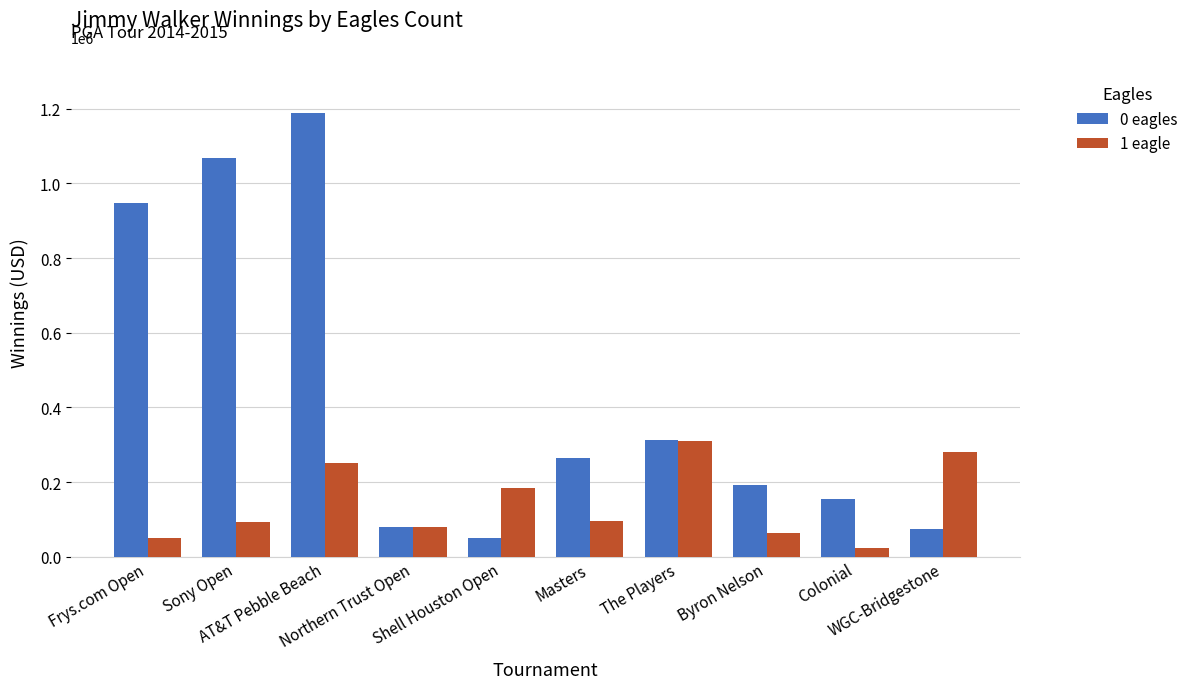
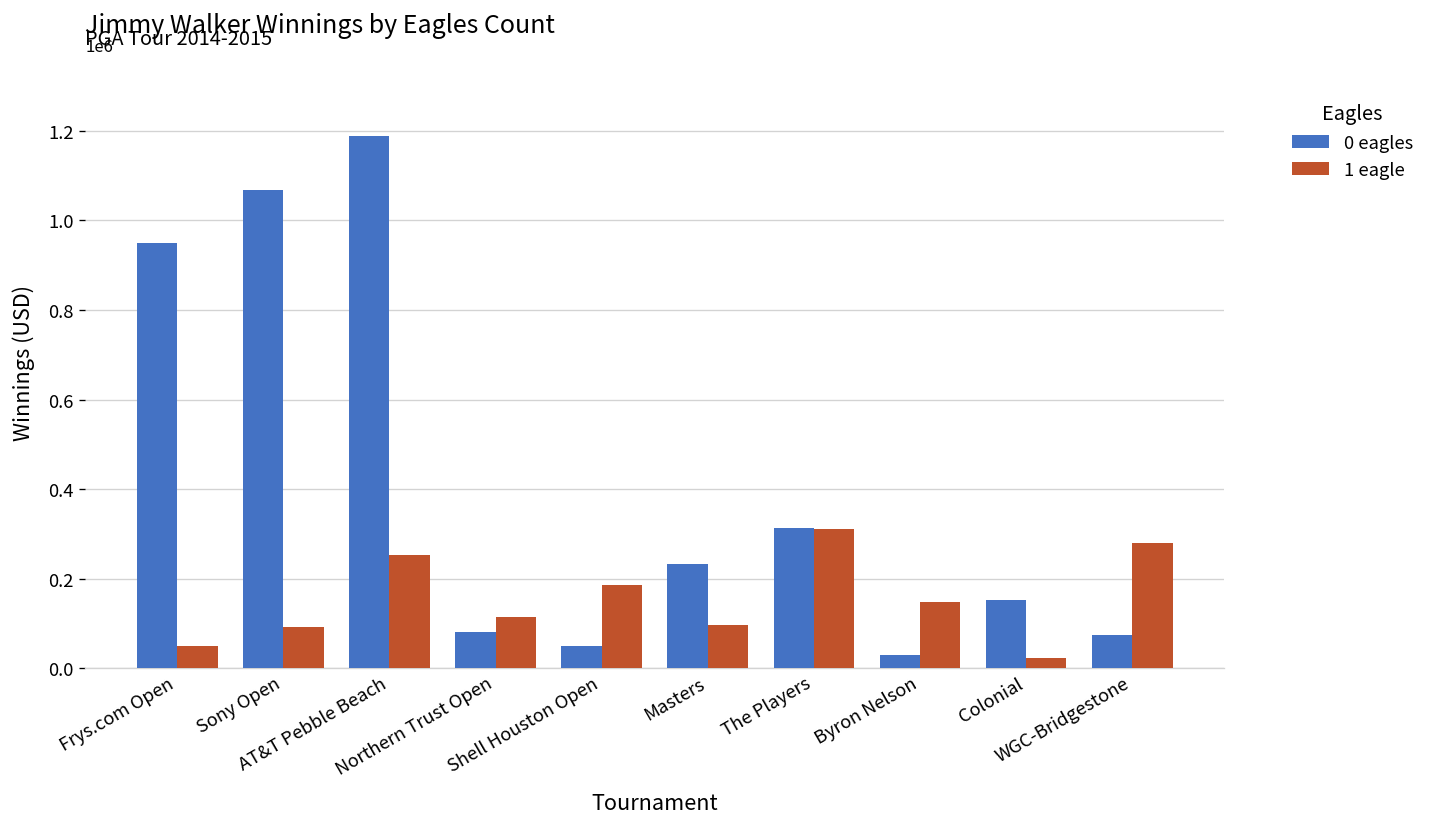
  {
    "0 eagles": {
      "Frys.com Open": 950000,
      "Sony Open": 1070000,
      "AT&T Pebble Beach": 1190000,
      "Northern Trust Open": 80000,
      "Shell Houston Open": 50000,
-     "Masters": 260000,
+     "Masters": 230000,
      "The Players": 310000,
-     "Byron Nelson": 190000,
+     "Byron Nelson": 30000,
      "Colonial": 150000,
      "WGC-Bridgestone": 80000
    },
    "1 eagle": {
      "Frys.com Open": 50000,
      "Sony Open": 90000,
      "AT&T Pebble Beach": 250000,
-     "Northern Trust Open": 80000,
+     "Northern Trust Open": 120000,
      "Shell Houston Open": 190000,
      "Masters": 100000,
      "The Players": 310000,
-     "Byron Nelson": 60000,
+     "Byron Nelson": 150000,
      "Colonial": 20000,
      "WGC-Bridgestone": 280000
    }
  }
